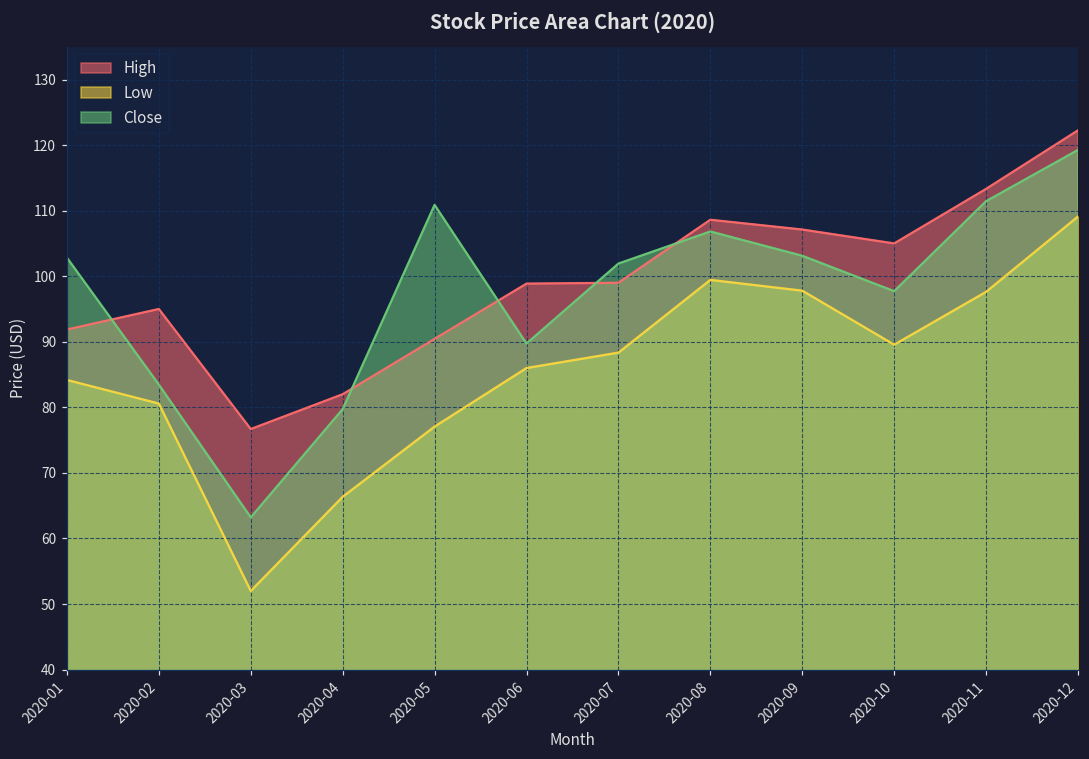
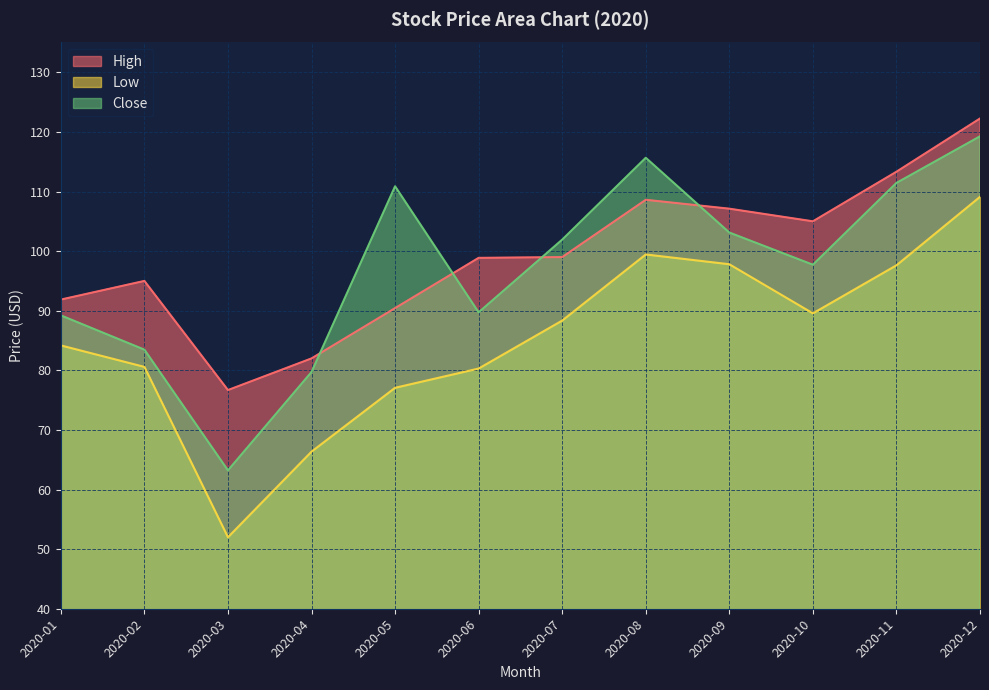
  {
    "High": {
      "2020-01": 92,
      "2020-02": 95,
      "2020-03": 77,
      "2020-04": 82,
      "2020-05": 90,
      "2020-06": 99,
      "2020-07": 99,
      "2020-08": 109,
      "2020-09": 107,
      "2020-10": 105,
      "2020-11": 113,
      "2020-12": 122
    },
    "Low": {
      "2020-01": 84,
      "2020-02": 81,
      "2020-03": 52,
      "2020-04": 66,
      "2020-05": 77,
-     "2020-06": 86,
+     "2020-06": 80,
      "2020-07": 88,
      "2020-08": 99,
      "2020-09": 98,
      "2020-10": 90,
      "2020-11": 98,
      "2020-12": 109
    },
    "Close": {
-     "2020-01": 103,
+     "2020-01": 89,
      "2020-02": 83,
      "2020-03": 63,
      "2020-04": 80,
      "2020-05": 111,
      "2020-06": 90,
      "2020-07": 102,
-     "2020-08": 107,
+     "2020-08": 116,
      "2020-09": 103,
      "2020-10": 98,
      "2020-11": 111,
      "2020-12": 119
    }
  }
